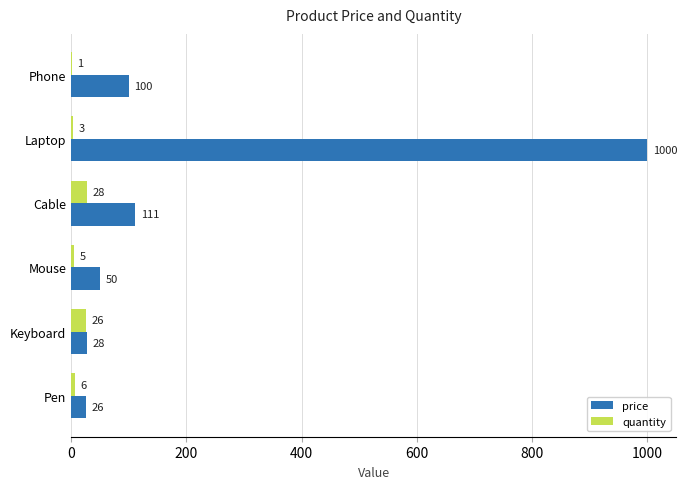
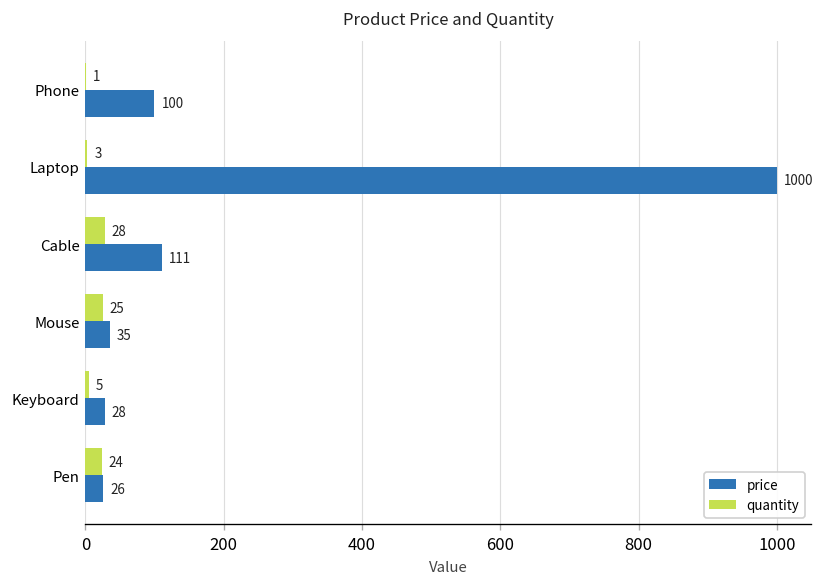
  {
    "price": {
      "Phone": 100,
      "Laptop": 1000,
      "Cable": 111,
-     "Mouse": 50,
+     "Mouse": 35,
      "Keyboard": 28,
      "Pen": 26
    },
    "quantity": {
      "Phone": 1,
      "Laptop": 3,
      "Cable": 28,
-     "Mouse": 5,
-     "Keyboard": 26,
-     "Pen": 6
+     "Mouse": 25,
+     "Keyboard": 5,
+     "Pen": 24
    }
  }
